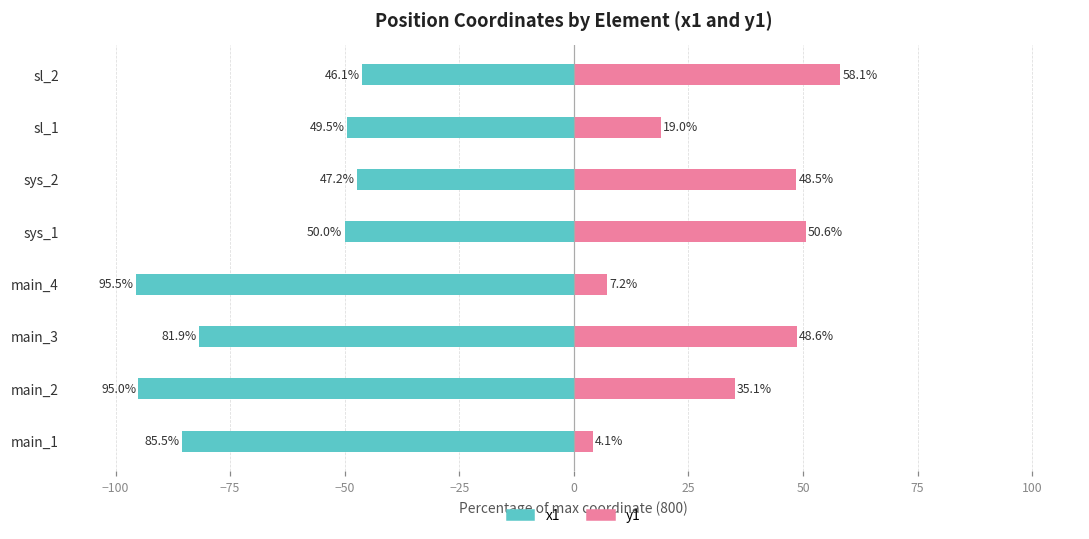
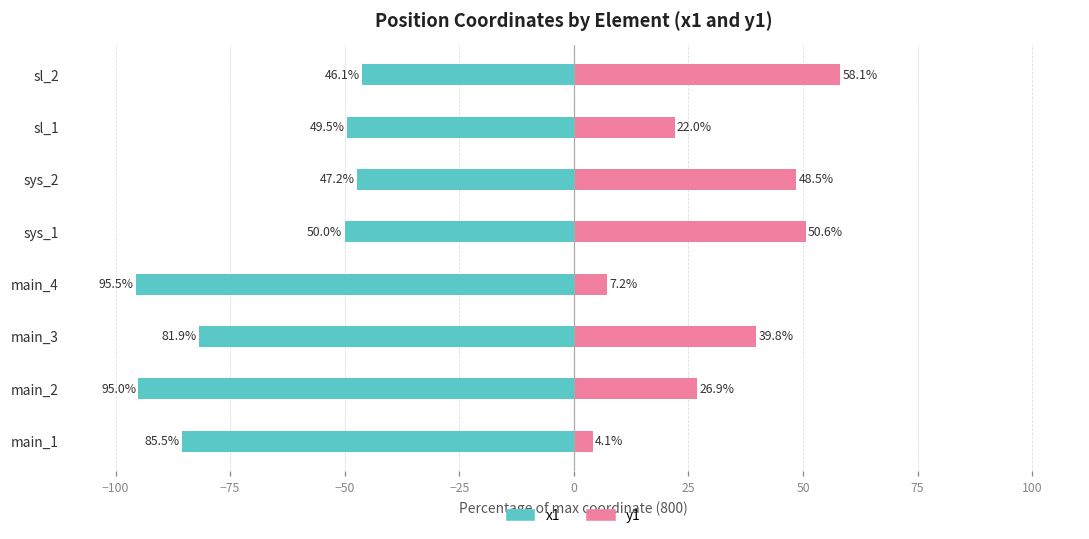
  {
    "y1": {
      "sl_2": "58.1%",
-     "sl_1": "19.0%",
+     "sl_1": "22.0%",
      "sys_2": "48.5%",
      "sys_1": "50.6%",
      "main_4": "7.2%",
-     "main_3": "48.6%",
-     "main_2": "35.1%",
+     "main_3": "39.8%",
+     "main_2": "26.9%",
      "main_1": "4.1%"
    }
  }
